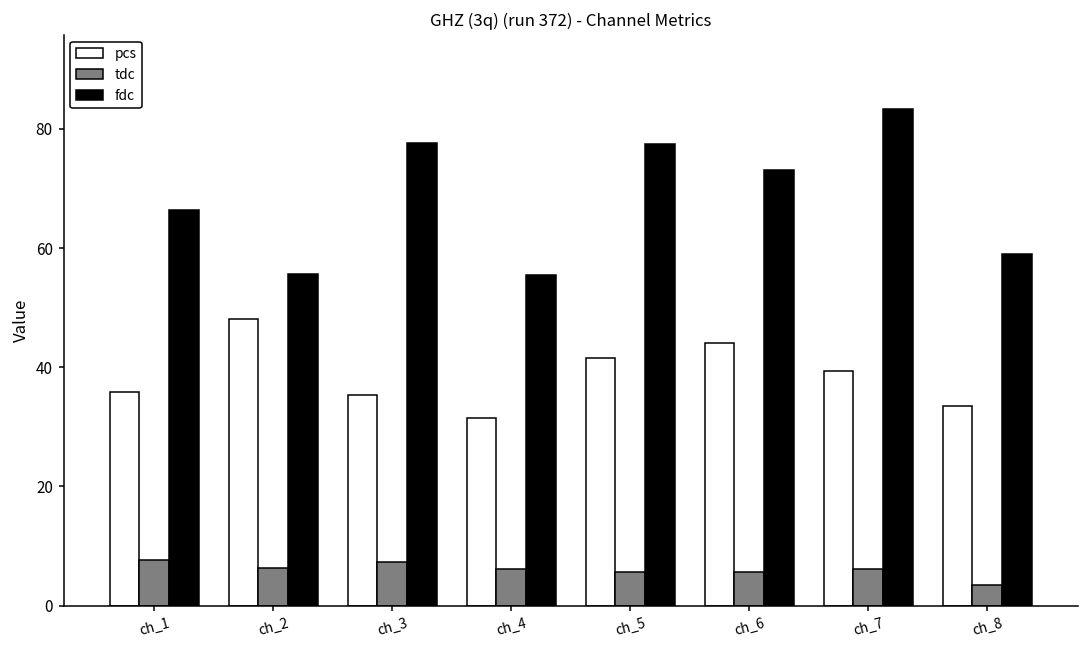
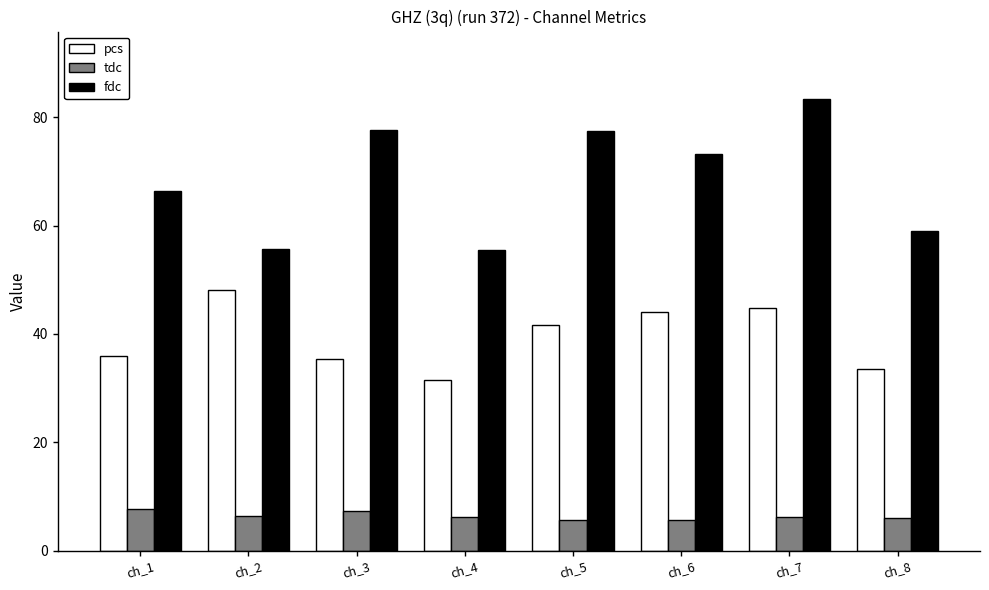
  {
    "pcs": {
      "ch_1": 36,
      "ch_2": 48,
      "ch_3": 35,
      "ch_4": 32,
      "ch_5": 42,
      "ch_6": 44,
-     "ch_7": 39,
+     "ch_7": 45,
      "ch_8": 34
    },
    "tdc": {
      "ch_1": 8,
      "ch_2": 6,
      "ch_3": 7,
      "ch_4": 6,
      "ch_5": 6,
      "ch_6": 6,
      "ch_7": 6,
-     "ch_8": 3
+     "ch_8": 6
    },
    "fdc": {
      "ch_1": 66,
      "ch_2": 56,
      "ch_3": 78,
      "ch_4": 55,
      "ch_5": 78,
      "ch_6": 73,
      "ch_7": 83,
      "ch_8": 59
    }
  }
